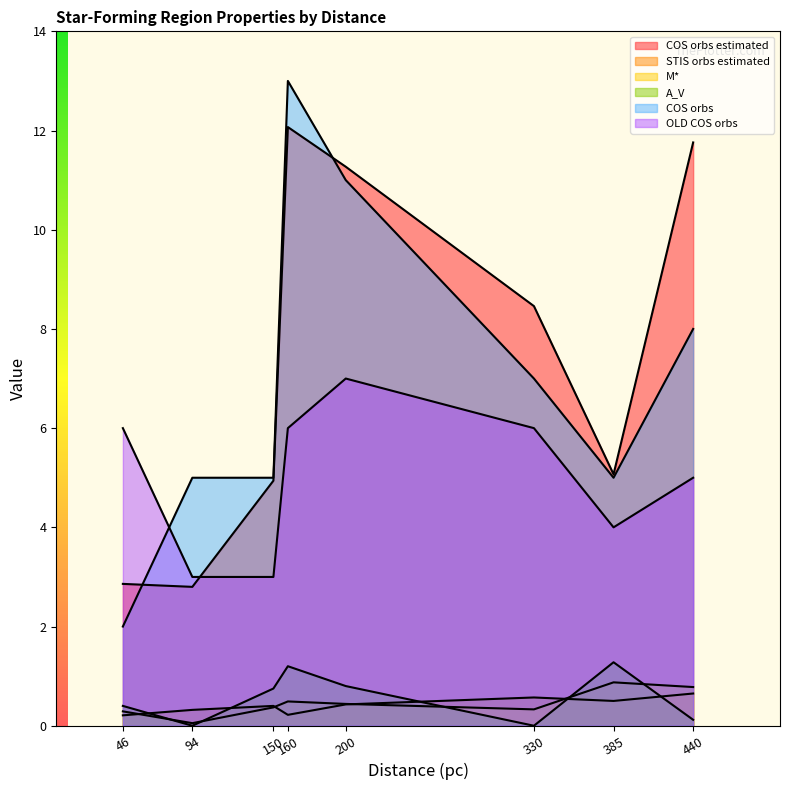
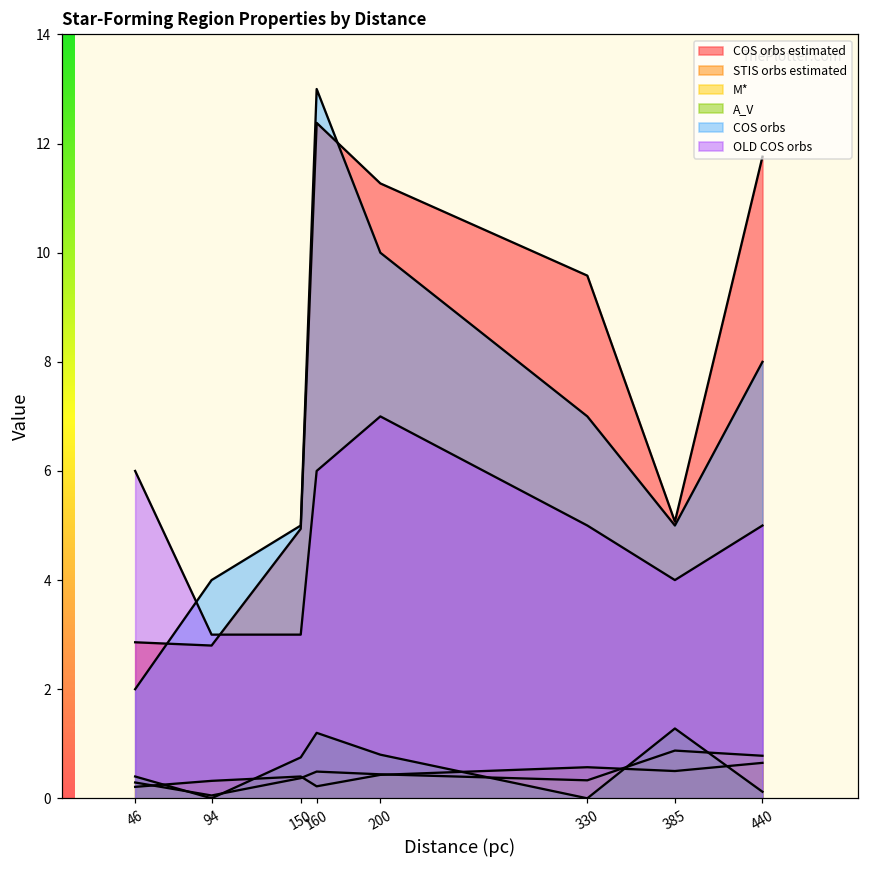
  {
    "COS orbs estimated": {
      "46": 2.9,
      "94": 2.8,
      "150": 4.9,
-     "160": 12.1,
+     "160": 12.4,
      "200": 11.3,
-     "330": 8.5,
+     "330": 9.6,
      "385": 5.1,
      "440": 11.8
    },
    "A_V": {
      "46": 0.4,
      "150": 0.8,
      "160": 1.2,
      "200": 0.8,
      "330": 0.0,
      "385": 1.3,
      "440": 0.1
    },
    "COS orbs": {
      "46": 2,
-     "94": 5,
+     "94": 4,
      "150": 5,
      "160": 13,
-     "200": 11,
+     "200": 10,
      "330": 7,
      "385": 5,
      "440": 8
    },
    "OLD COS orbs": {
      "46": 6,
      "94": 3,
      "150": 3,
      "160": 6,
      "200": 7,
-     "330": 6,
+     "330": 5,
      "385": 4,
      "440": 5
    }
  }
